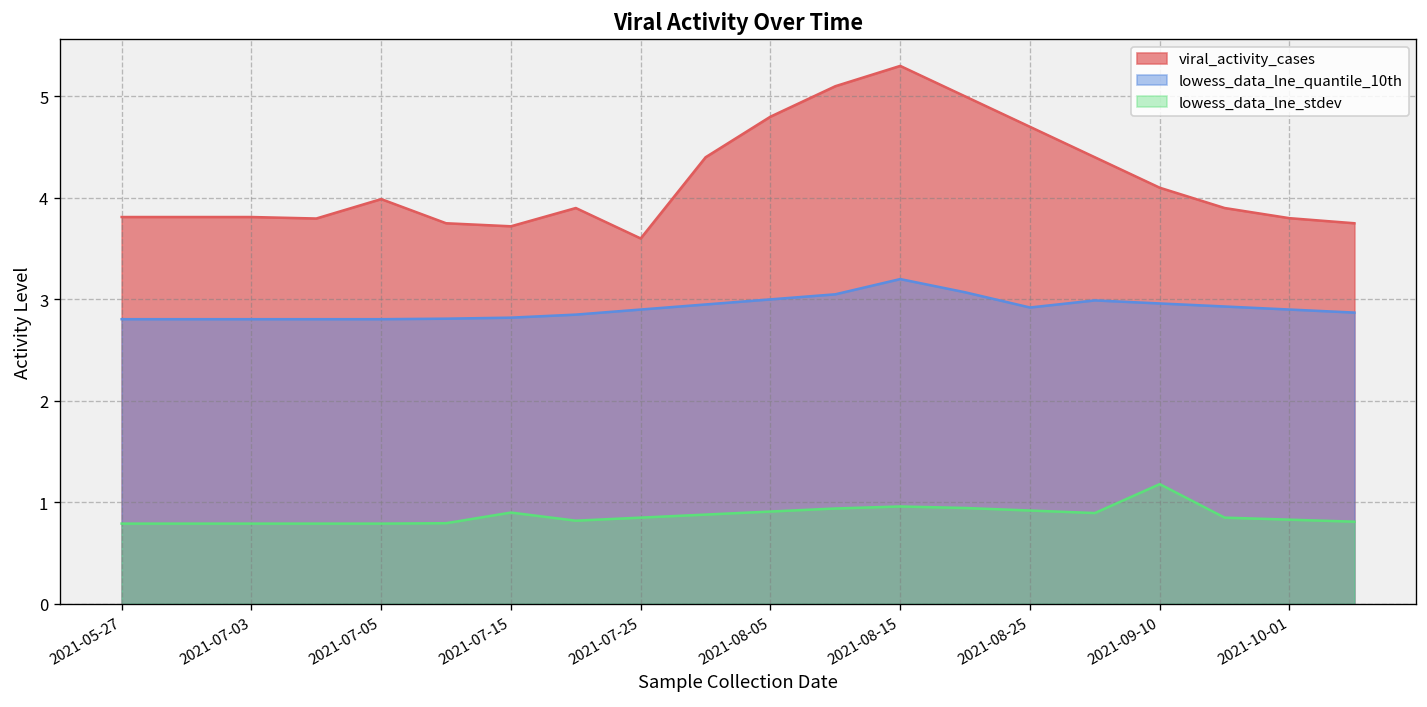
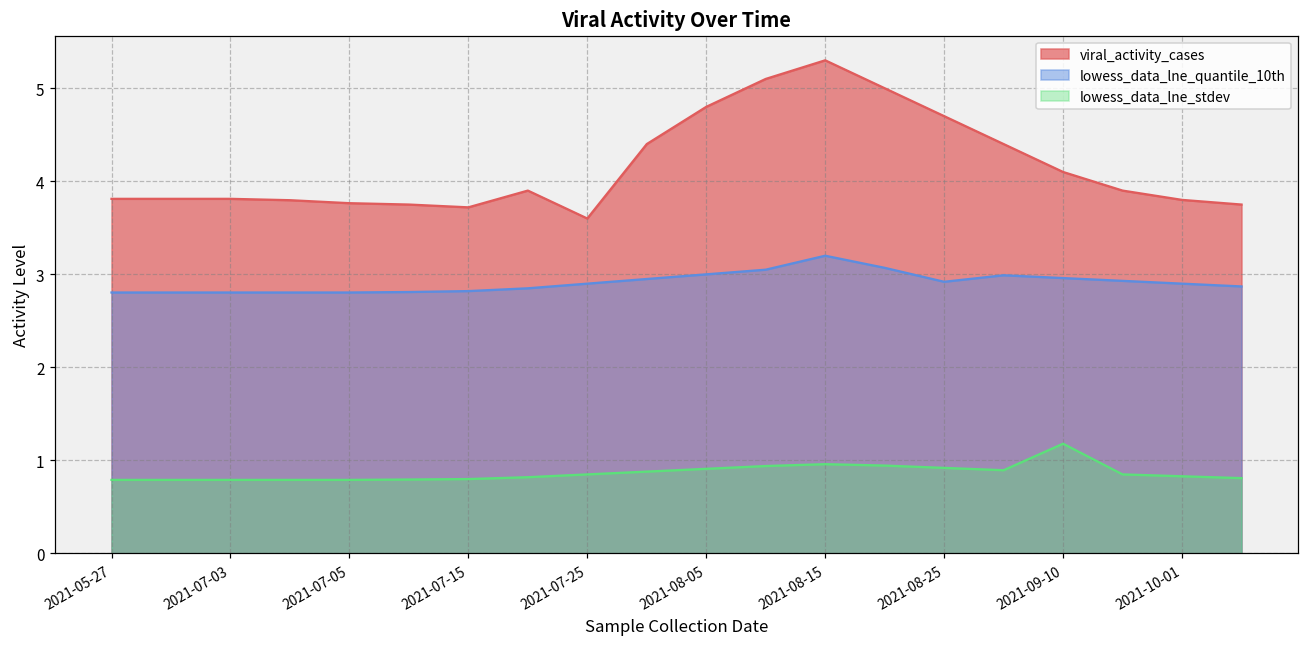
  {
    "viral_activity_cases": {
      "2021-05-27": 3.8,
      "2021-07-03": 3.8,
-     "2021-07-05": 4.0,
+     "2021-07-05": 3.8,
      "2021-07-15": 3.7,
      "2021-07-25": 3.6,
      "2021-08-05": 4.8,
      "2021-08-15": 5.3,
      "2021-08-25": 4.7,
      "2021-09-10": 4.1,
      "2021-10-01": 3.8
    },
    "lowess_data_lne_quantile_10th": {
      "2021-05-27": 2.8,
      "2021-07-03": 2.8,
      "2021-07-05": 2.8,
      "2021-07-15": 2.8,
      "2021-07-25": 2.9,
      "2021-08-05": 3.0,
      "2021-08-15": 3.2,
      "2021-08-25": 2.9,
      "2021-09-10": 3.0,
      "2021-10-01": 2.9
    },
    "lowess_data_lne_stdev": {
      "2021-05-27": 0.8,
      "2021-07-03": 0.8,
      "2021-07-05": 0.8,
-     "2021-07-15": 0.9,
+     "2021-07-15": 0.8,
      "2021-07-25": 0.9,
      "2021-08-05": 0.9,
      "2021-08-15": 1.0,
      "2021-08-25": 0.9,
      "2021-09-10": 1.2,
      "2021-10-01": 0.8
    }
  }
